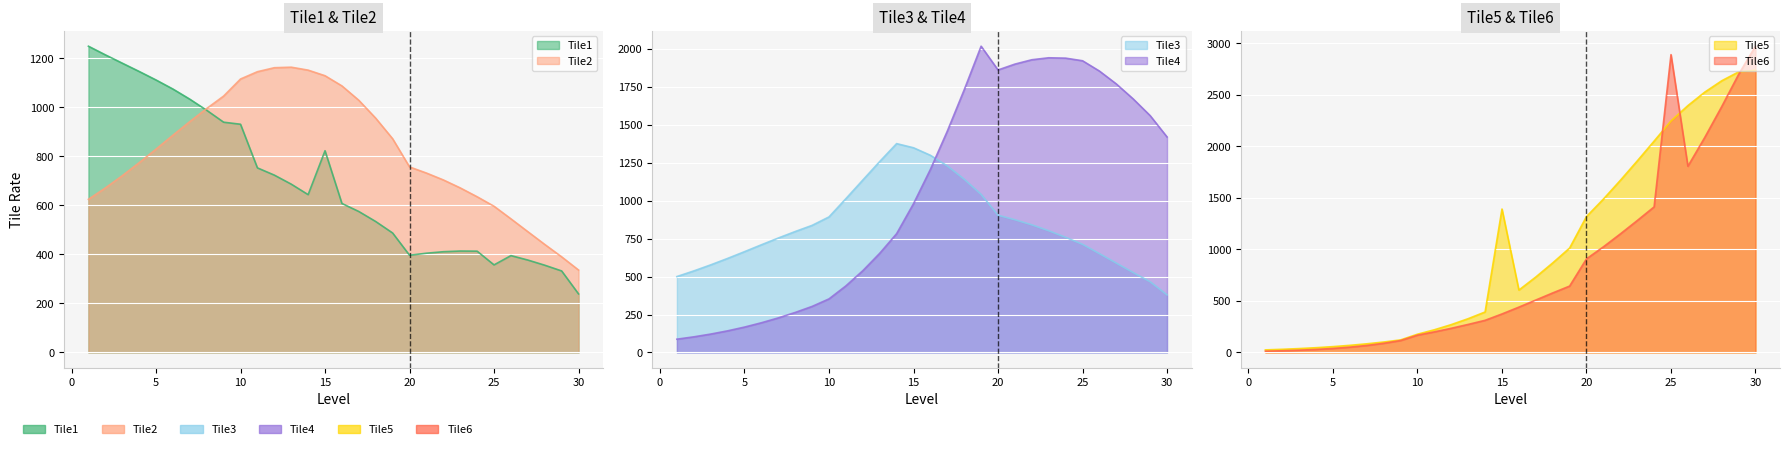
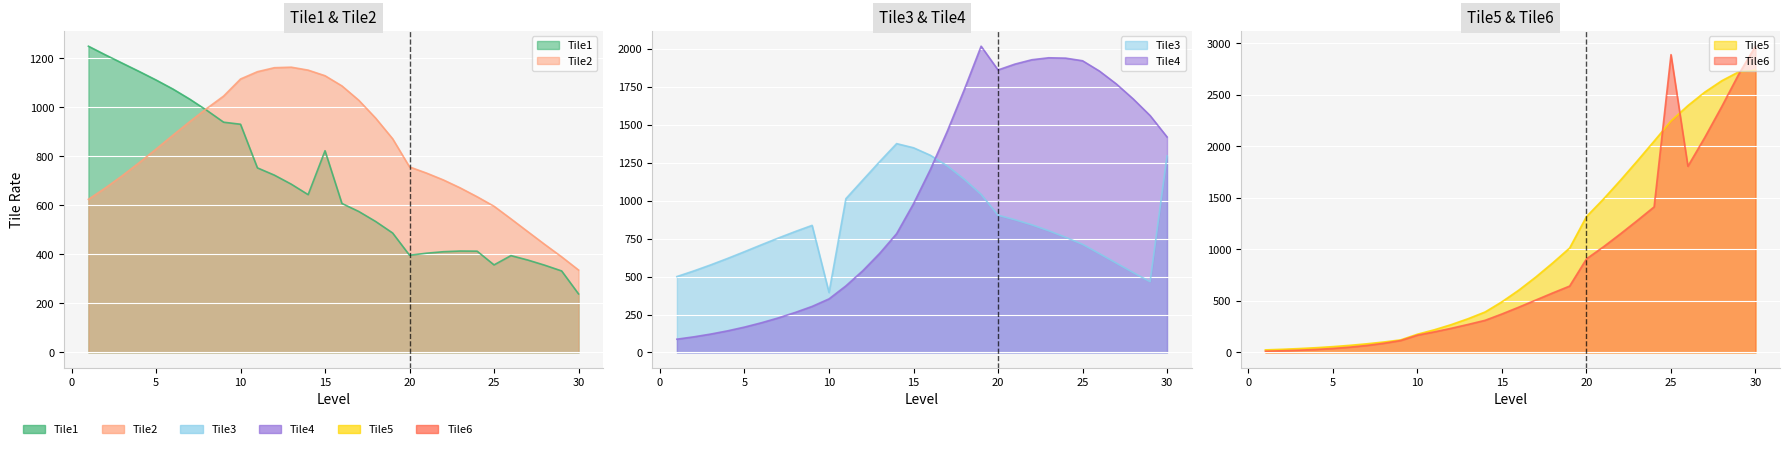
  {
    "Tile1 & Tile2": {
      "Tile1": {
        "5": 1110,
        "10": 930,
        "15": 820,
        "20": 400,
        "25": 360,
        "30": 240
      },
      "Tile2": {
        "5": 830,
        "10": 1120,
        "15": 1130,
        "20": 760,
        "25": 600,
        "30": 340
      }
    },
    "Tile3 & Tile4": {
      "Tile3": {
        "5": 660,
-       "10": 890,
+       "10": 390,
        "15": 1350,
        "20": 900,
        "25": 710,
-       "30": 380
+       "30": 1290
      },
      "Tile4": {
        "5": 170,
        "10": 350,
        "15": 980,
        "20": 1860,
        "25": 1920,
        "30": 1420
      }
    },
    "Tile5 & Tile6": {
      "Tile5": {
-       "15": 1390,
+       "15": 490,
        "20": 1320,
        "25": 2250
      },
      "Tile6": {
        "15": 370,
        "20": 910,
        "25": 2890
      }
    }
  }
